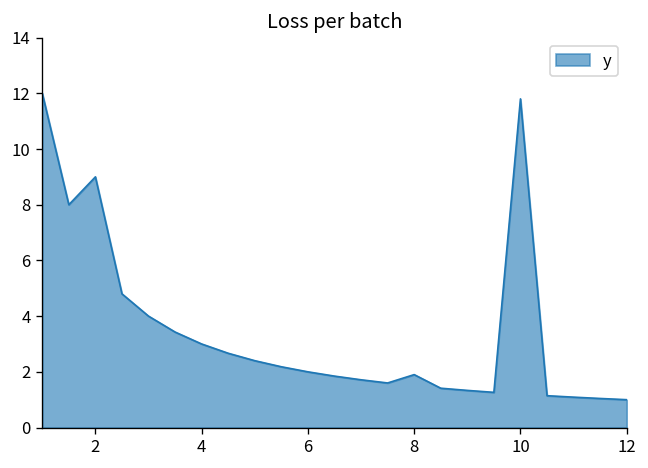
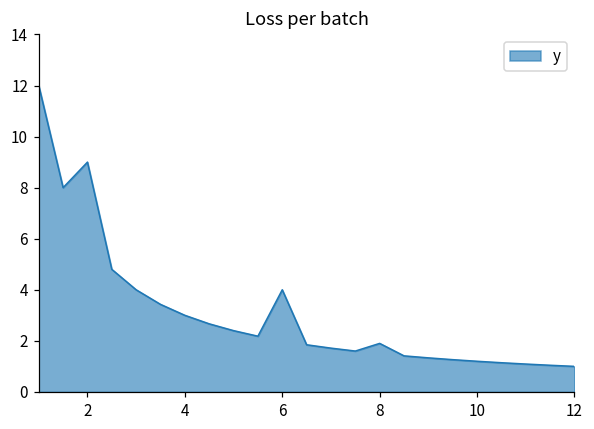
  {
    "2": 9.0,
    "4": 3.0,
-   "6": 2,
+   "6": 4,
    "8": 1.9,
-   "10": 11.8,
+   "10": 1.2,
    "12": 1.0
  }
